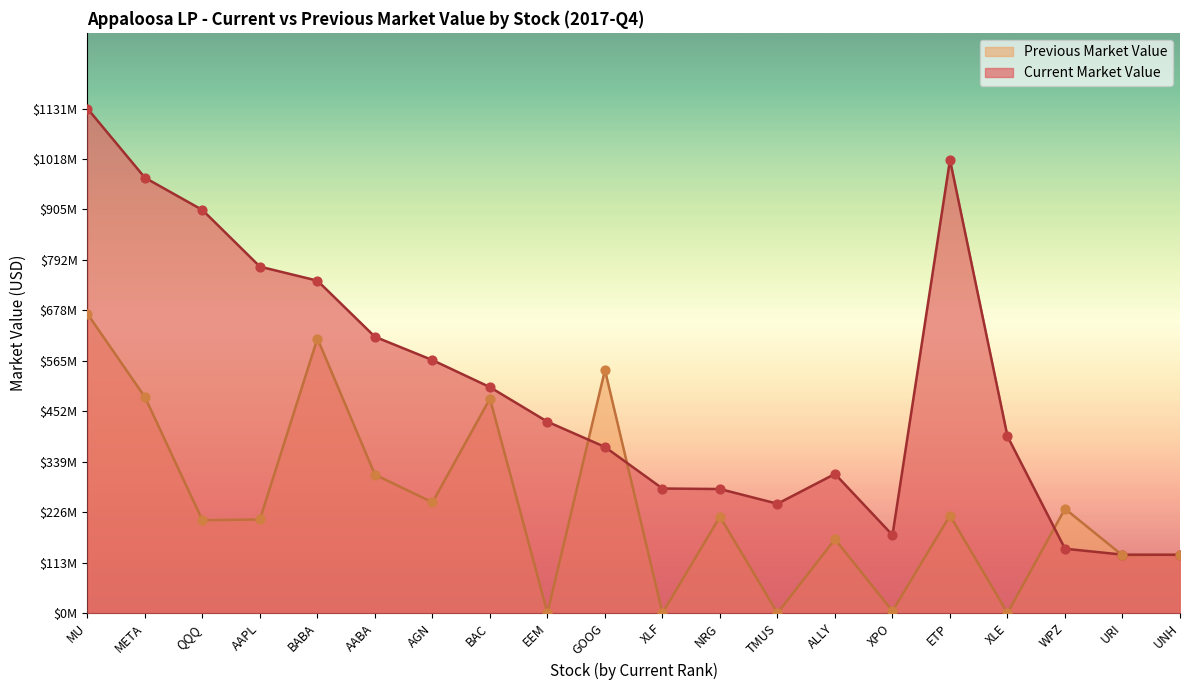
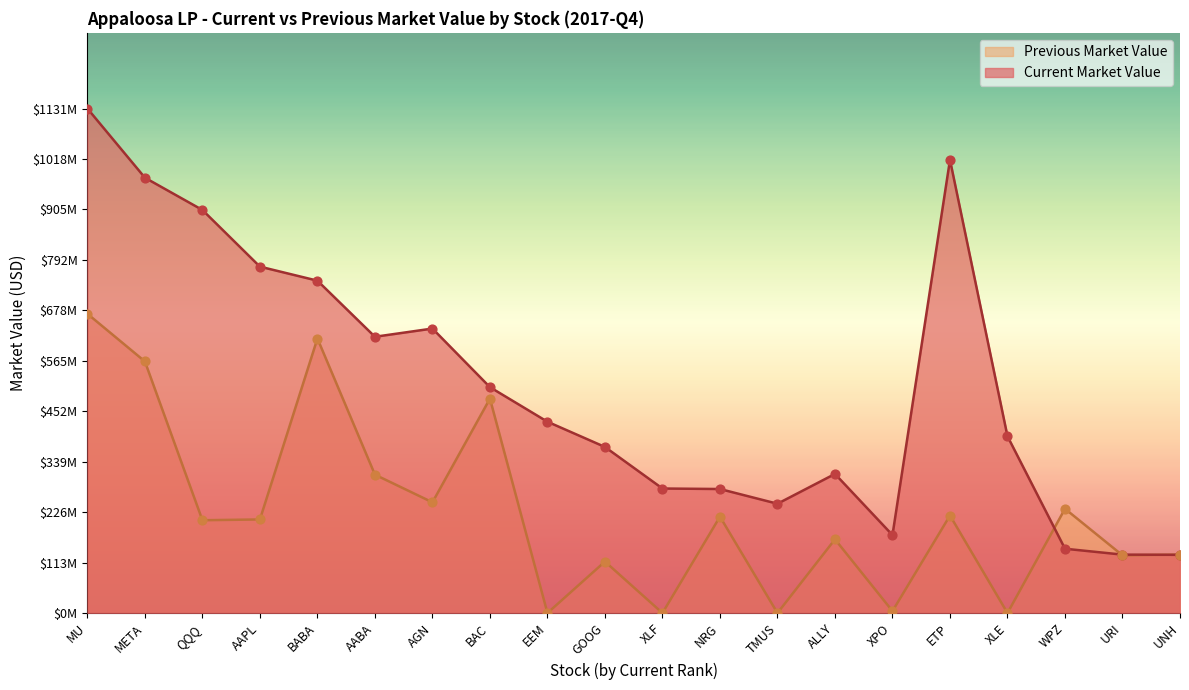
  {
    "Previous Market Value": {
      "MU": "$670000000",
-     "META": "$480000000",
+     "META": "$560000000",
      "QQQ": "$210000000",
      "AAPL": "$210000000",
      "BABA": "$620000000",
      "AABA": "$310000000",
      "AGN": "$250000000",
      "BAC": "$480000000",
      "EEM": "$0",
-     "GOOG": "$540000000",
+     "GOOG": "$120000000",
      "XLF": "$0",
      "NRG": "$220000000",
      "TMUS": "$0",
      "ALLY": "$170000000",
      "XPO": "$0",
      "ETP": "$220000000",
      "XLE": "$0",
      "WPZ": "$230000000"
    },
    "Current Market Value": {
      "MU": "$1130000000",
      "META": "$980000000",
      "QQQ": "$900000000",
      "AAPL": "$780000000",
      "BABA": "$750000000",
      "AABA": "$620000000",
-     "AGN": "$570000000",
+     "AGN": "$640000000",
      "BAC": "$510000000",
      "EEM": "$430000000",
      "GOOG": "$370000000",
      "XLF": "$280000000",
      "NRG": "$280000000",
      "TMUS": "$250000000",
      "ALLY": "$310000000",
      "XPO": "$170000000",
      "ETP": "$1020000000",
      "XLE": "$400000000",
      "WPZ": "$140000000"
    }
  }
